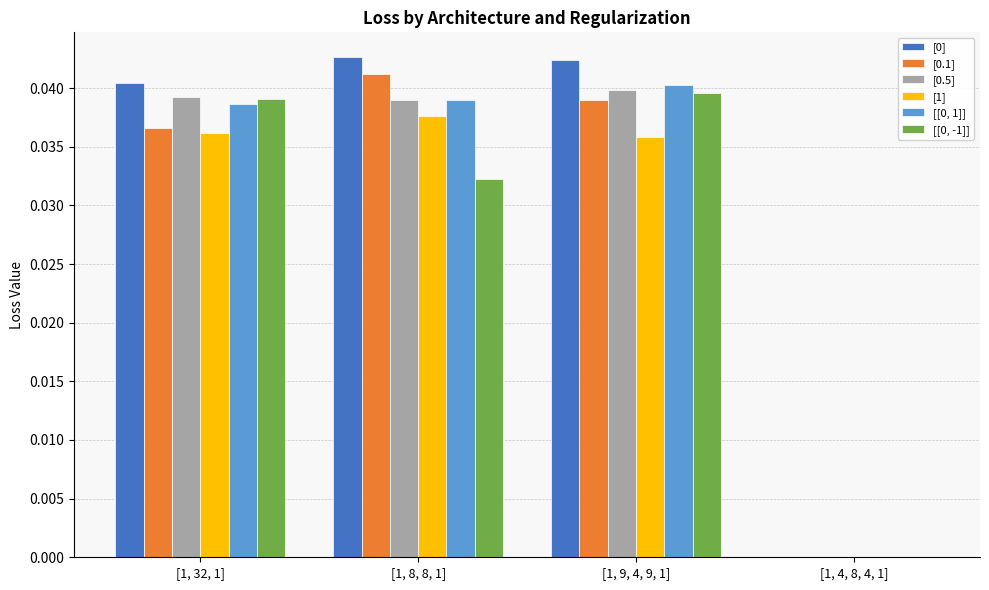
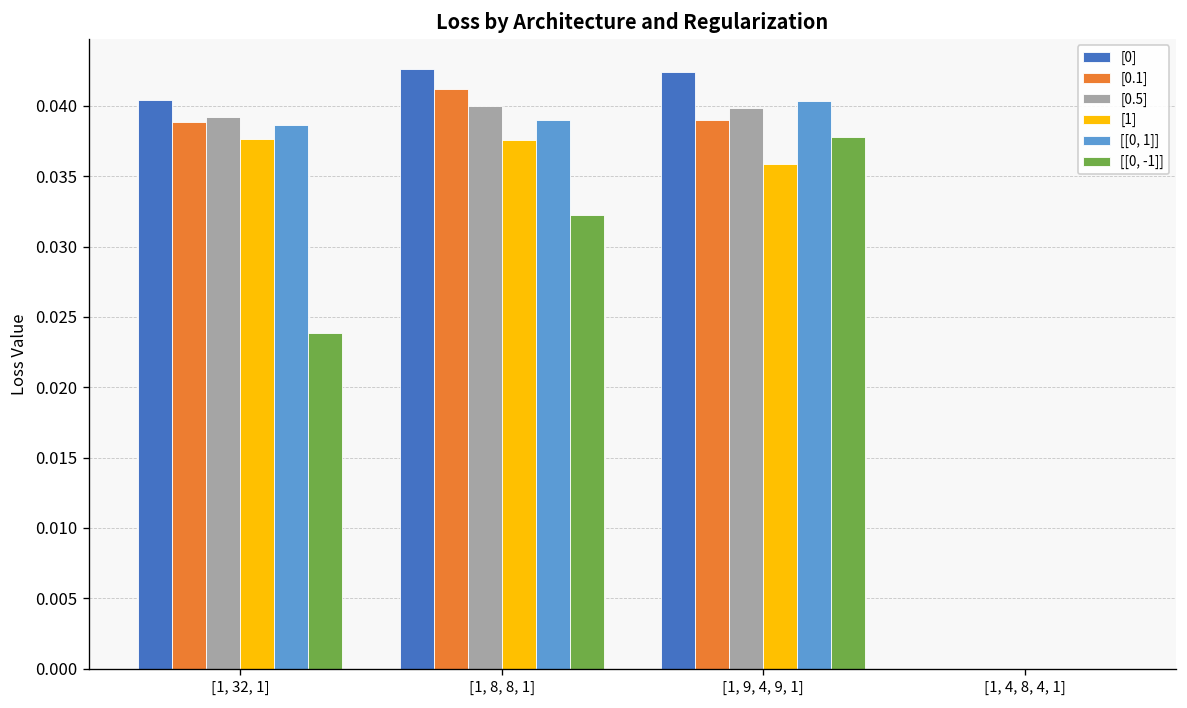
  {
    "[0.1]": {
-     "[1, 32, 1]": 0.0366,
+     "[1, 32, 1]": 0.0388,
      "[1, 8, 8, 1]": 0.0412,
      "[1, 9, 4, 9, 1]": 0.0390,
      "[1, 4, 8, 4, 1]": 0.0000
    },
    "[0.5]": {
      "[1, 32, 1]": 0.0392,
-     "[1, 8, 8, 1]": 0.0390,
+     "[1, 8, 8, 1]": 0.0400,
      "[1, 9, 4, 9, 1]": 0.0399,
      "[1, 4, 8, 4, 1]": 0.0000
    },
    "[1]": {
-     "[1, 32, 1]": 0.0362,
+     "[1, 32, 1]": 0.0376,
      "[1, 8, 8, 1]": 0.0376,
      "[1, 9, 4, 9, 1]": 0.0359,
      "[1, 4, 8, 4, 1]": 0.0000
    },
    "[[0, -1]]": {
-     "[1, 32, 1]": 0.0391,
+     "[1, 32, 1]": 0.0239,
      "[1, 8, 8, 1]": 0.0322,
-     "[1, 9, 4, 9, 1]": 0.0396,
+     "[1, 9, 4, 9, 1]": 0.0378,
      "[1, 4, 8, 4, 1]": 0.0000
    }
  }
